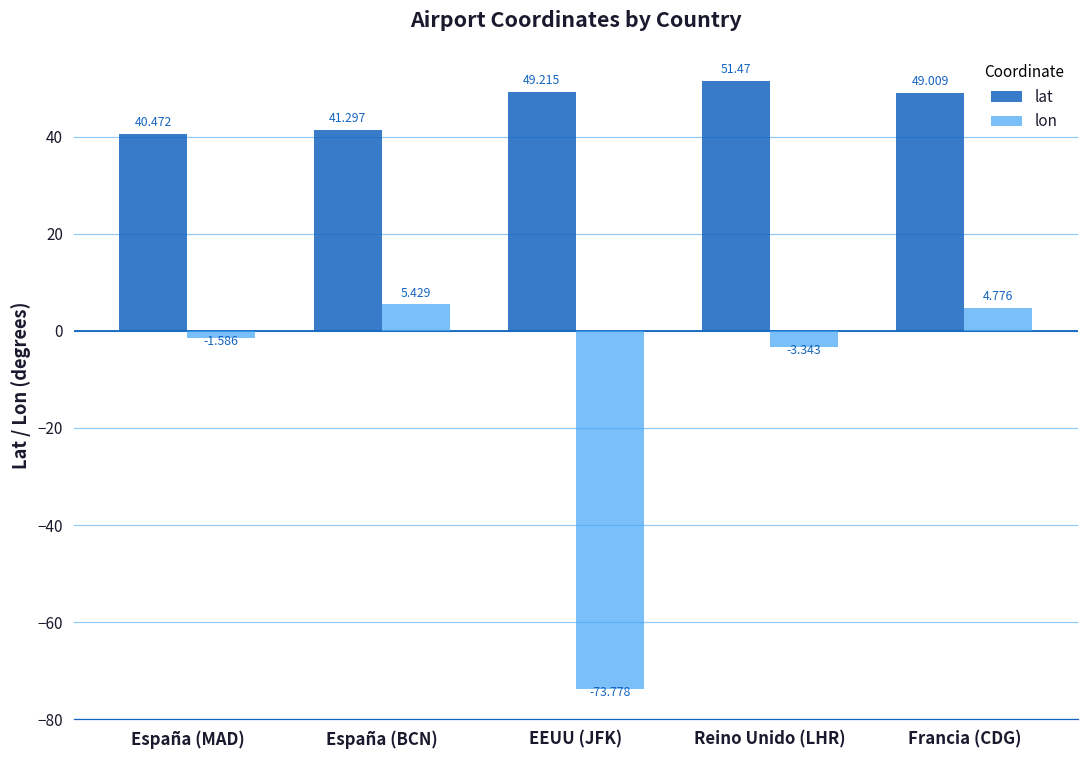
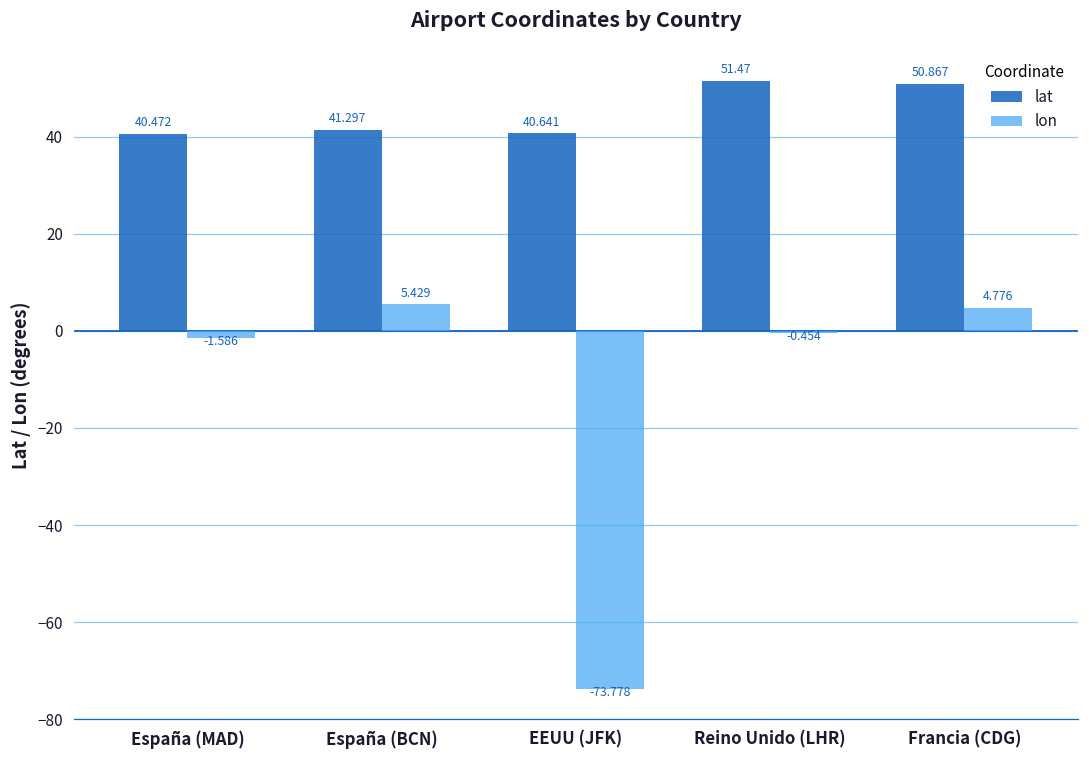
  {
    "lat": {
      "España (MAD)": 40.472,
      "España (BCN)": 41.297,
-     "EEUU (JFK)": 49.215,
+     "EEUU (JFK)": 40.641,
      "Reino Unido (LHR)": 51.47,
-     "Francia (CDG)": 49.009
+     "Francia (CDG)": 50.867
    },
    "lon": {
      "España (MAD)": -1.586,
      "España (BCN)": 5.429,
      "EEUU (JFK)": -73.778,
-     "Reino Unido (LHR)": -3.343,
+     "Reino Unido (LHR)": -0.454,
      "Francia (CDG)": 4.776
    }
  }
